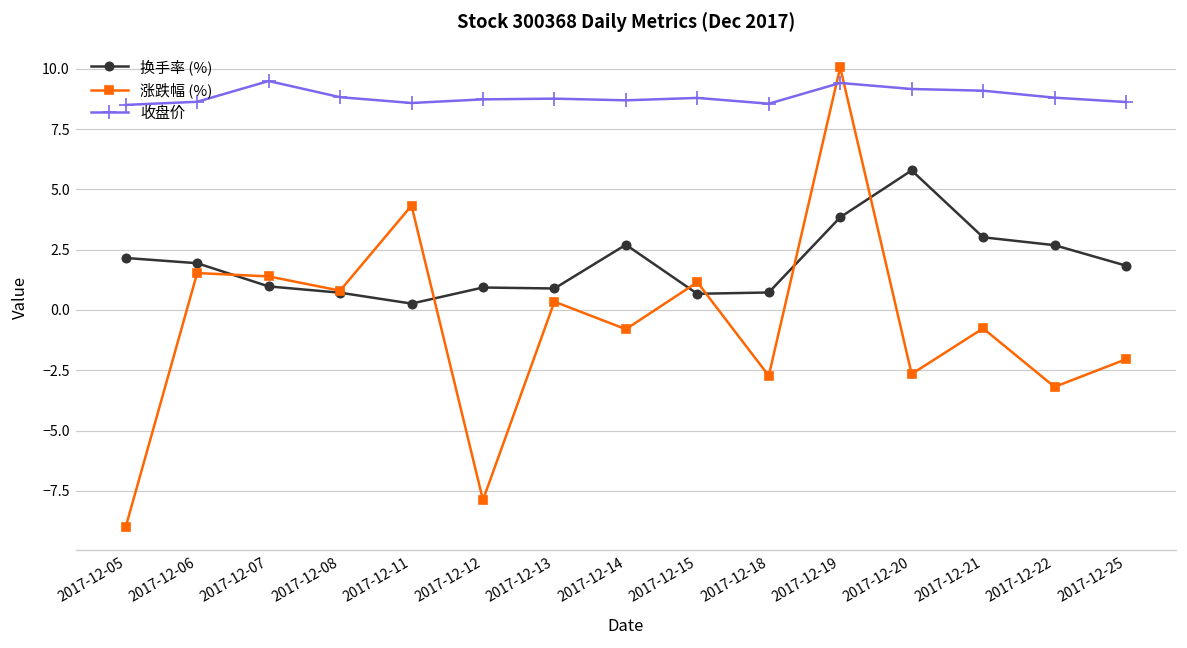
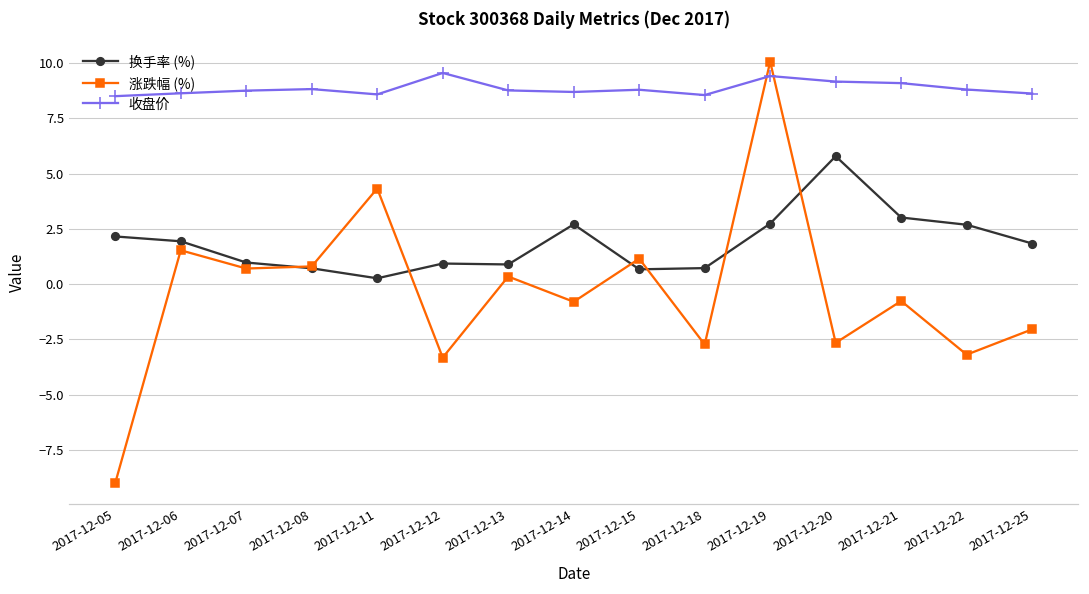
  {
    "换手率 (%)": {
      "2017-12-05": 2.2,
      "2017-12-06": 1.9,
      "2017-12-07": 1.0,
      "2017-12-11": 0.3,
      "2017-12-12": 0.9,
      "2017-12-13": 0.9,
      "2017-12-14": 2.7,
      "2017-12-15": 0.7,
      "2017-12-18": 0.7,
-     "2017-12-19": 3.8,
+     "2017-12-19": 2.7,
      "2017-12-20": 5.8,
      "2017-12-21": 3.0,
      "2017-12-22": 2.7,
      "2017-12-25": 1.8
    },
    "涨跌幅 (%)": {
      "2017-12-05": -9.0,
      "2017-12-06": 1.5,
-     "2017-12-07": 1.4,
+     "2017-12-07": 0.7,
      "2017-12-11": 4.3,
-     "2017-12-12": -7.9,
+     "2017-12-12": -3.3,
      "2017-12-13": 0.3,
      "2017-12-14": -0.8,
      "2017-12-15": 1.2,
      "2017-12-18": -2.7,
      "2017-12-19": 10.1,
      "2017-12-20": -2.7,
      "2017-12-21": -0.8,
      "2017-12-22": -3.2,
      "2017-12-25": -2.0
    },
    "收盘价": {
      "2017-12-05": 8.5,
      "2017-12-06": 8.6,
-     "2017-12-07": 9.5,
+     "2017-12-07": 8.8,
      "2017-12-08": 8.8,
      "2017-12-11": 8.6,
-     "2017-12-12": 8.7,
+     "2017-12-12": 9.6,
      "2017-12-13": 8.8,
      "2017-12-14": 8.7,
      "2017-12-15": 8.8,
      "2017-12-18": 8.6,
      "2017-12-19": 9.4,
      "2017-12-20": 9.2,
      "2017-12-21": 9.1,
      "2017-12-22": 8.8,
      "2017-12-25": 8.6
    }
  }
